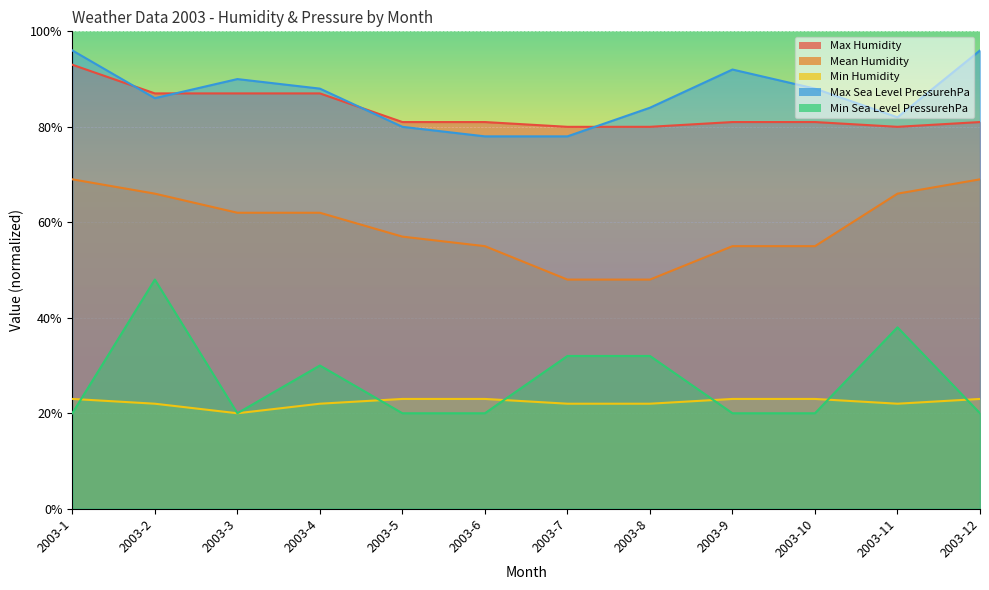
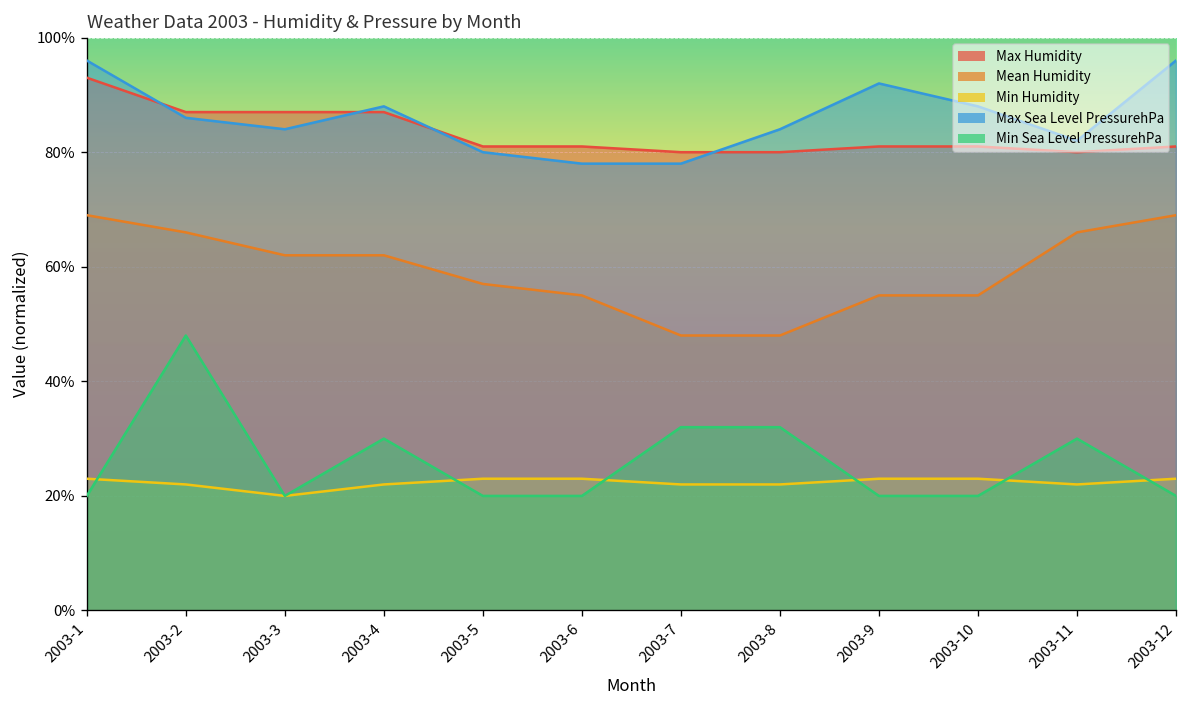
  {
    "Max Sea Level PressurehPa": {
      "2003-1": "96%",
      "2003-2": "86%",
-     "2003-3": "90%",
+     "2003-3": "84%",
      "2003-4": "88%",
      "2003-5": "80%",
      "2003-6": "78%",
      "2003-7": "78%",
      "2003-8": "84%",
      "2003-9": "92%",
      "2003-12": "96%"
    },
    "Min Sea Level PressurehPa": {
      "2003-1": "20%",
      "2003-2": "48%",
      "2003-4": "30%",
      "2003-5": "20%",
      "2003-6": "20%",
      "2003-7": "32%",
      "2003-8": "32%",
      "2003-9": "20%",
      "2003-10": "20%",
-     "2003-11": "38%",
+     "2003-11": "30%",
      "2003-12": "20%"
    }
  }
